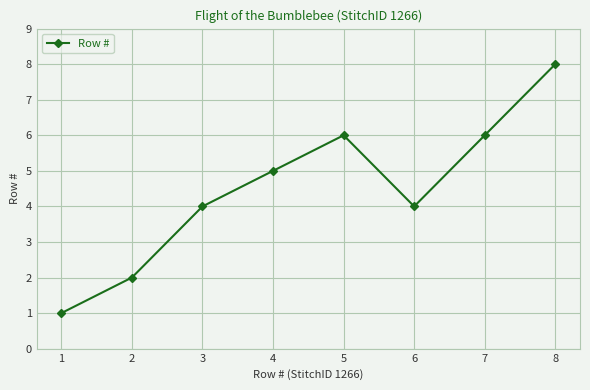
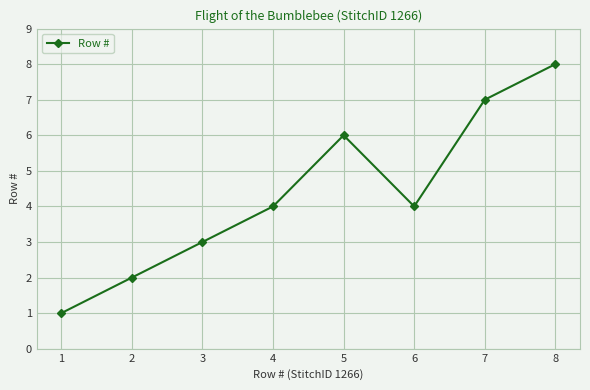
  {
    "1": 1,
    "2": 2,
-   "3": 4,
-   "4": 5,
+   "3": 3,
+   "4": 4,
    "5": 6,
    "6": 4,
-   "7": 6,
+   "7": 7,
    "8": 8
  }
